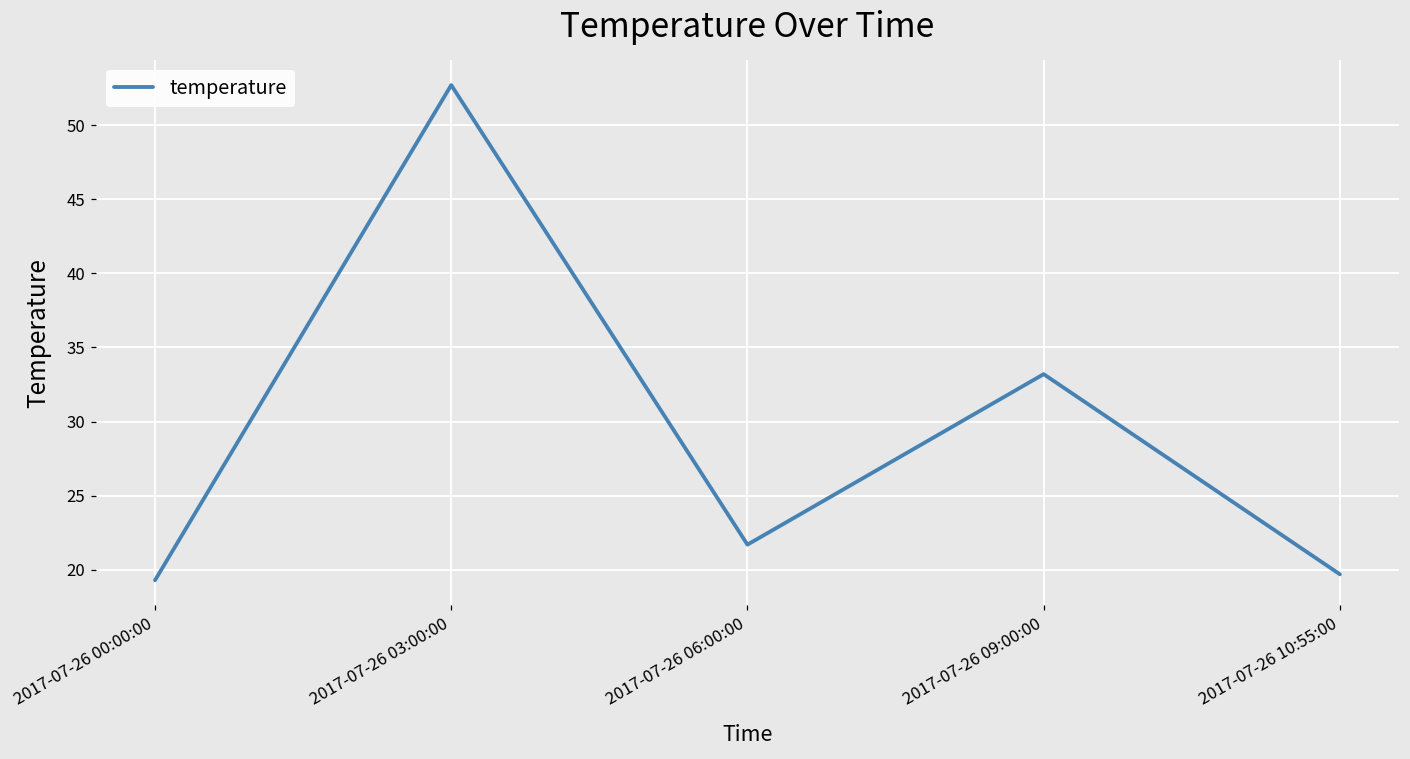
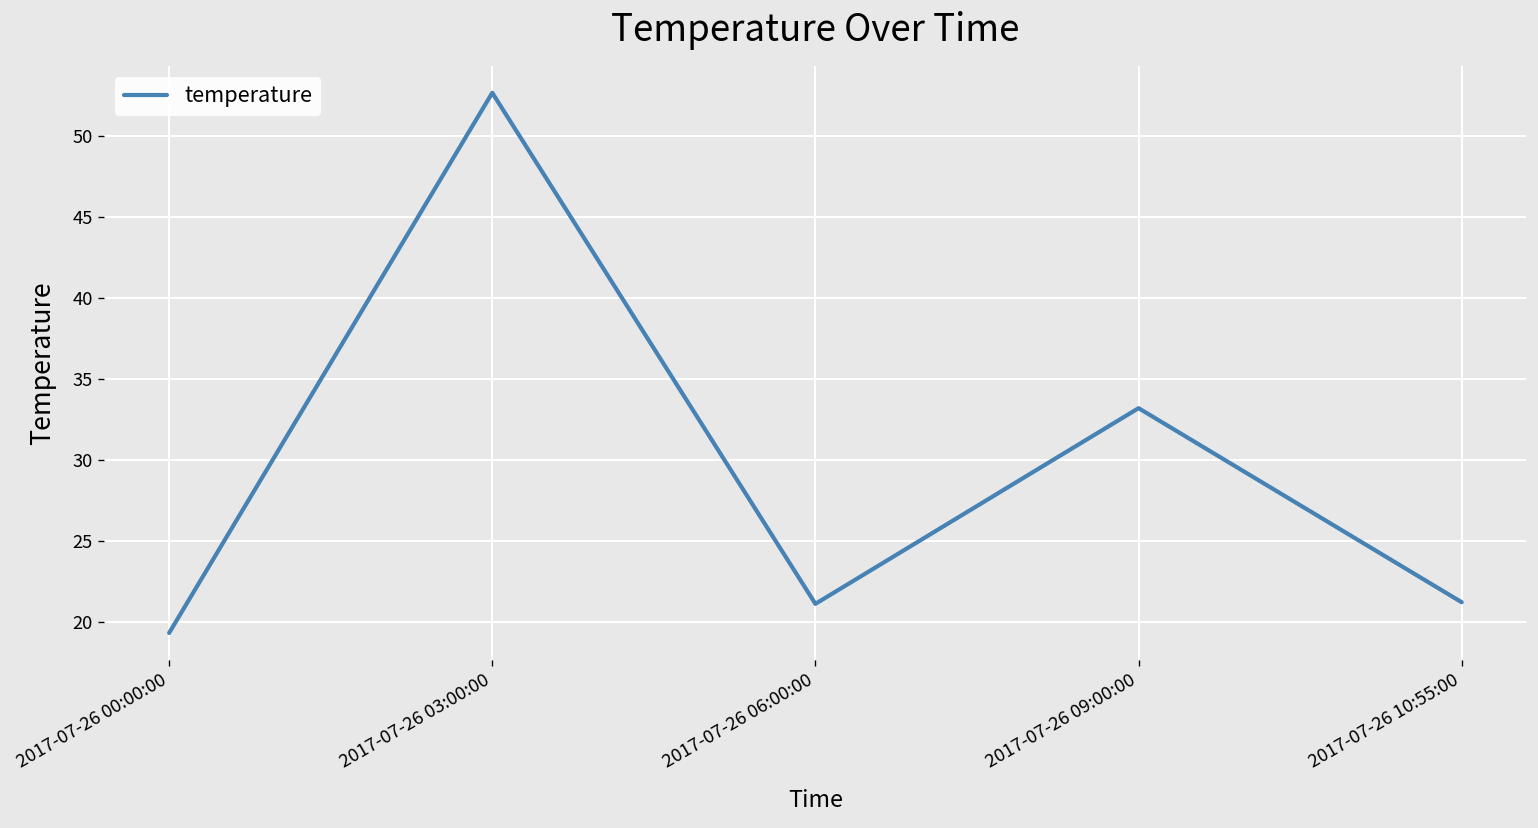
  {
    "2017-07-26 00:00:00": 19.3,
    "2017-07-26 03:00:00": 52.7,
-   "2017-07-26 06:00:00": 21.7,
+   "2017-07-26 06:00:00": 21.1,
    "2017-07-26 09:00:00": 33.2,
-   "2017-07-26 10:55:00": 19.7
+   "2017-07-26 10:55:00": 21.2
  }
